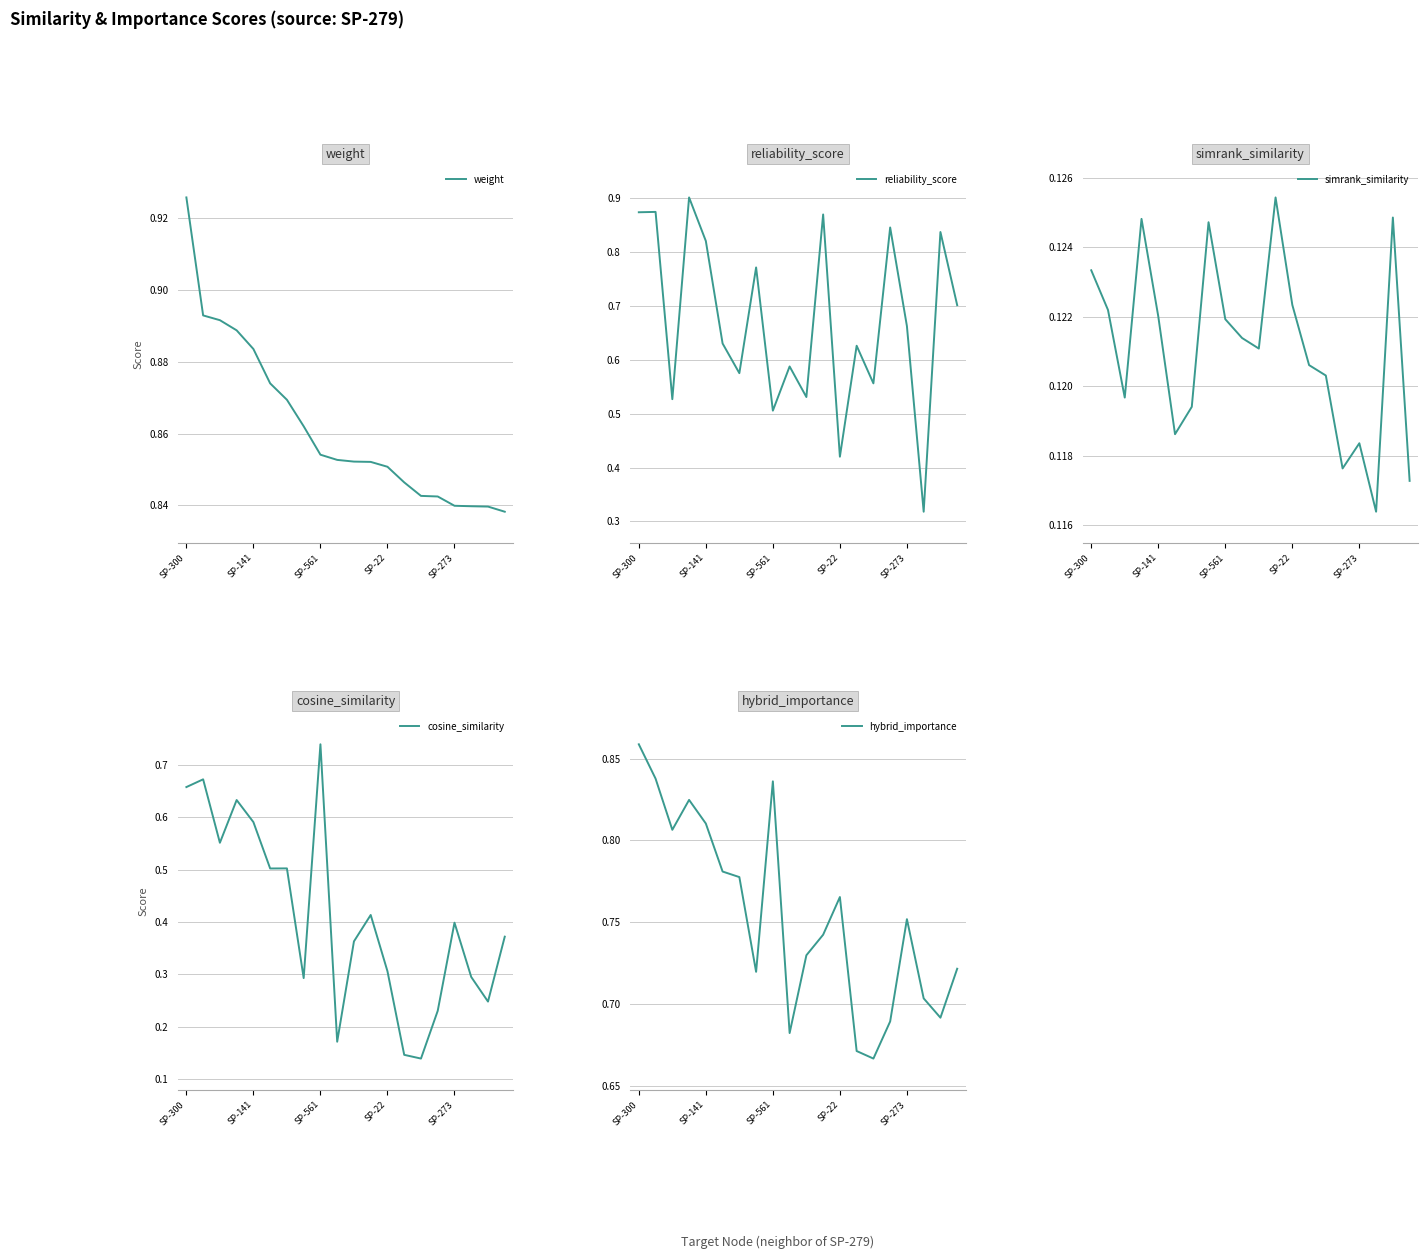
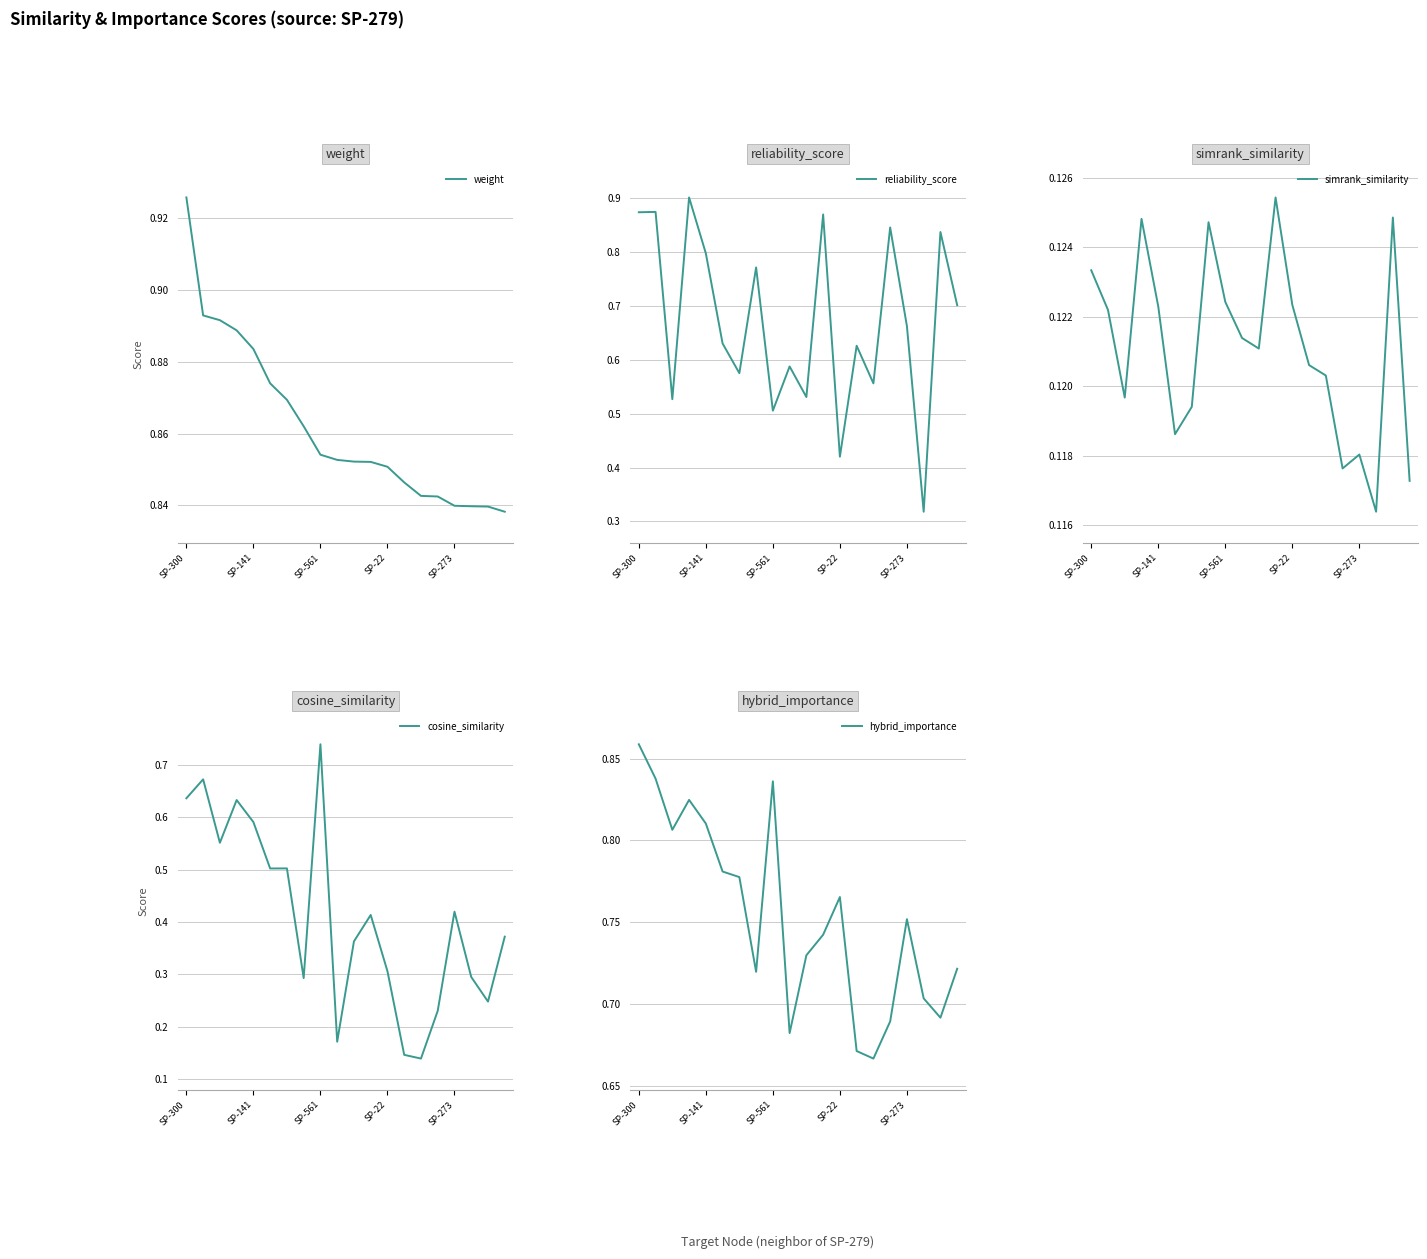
  {
    "weight": {
      "SP-300": 0.926,
      "SP-141": 0.884,
      "SP-561": 0.854,
      "SP-22": 0.851,
      "SP-273": 0.840
    },
    "reliability_score": {
      "SP-300": 0.87,
-     "SP-141": 0.82,
+     "SP-141": 0.80,
      "SP-561": 0.51,
      "SP-22": 0.42,
      "SP-273": 0.66
    },
    "simrank_similarity": {
      "SP-300": 0.1233,
-     "SP-141": 0.1220,
-     "SP-561": 0.1219,
+     "SP-141": 0.1223,
+     "SP-561": 0.1224,
      "SP-22": 0.1223,
-     "SP-273": 0.1184
+     "SP-273": 0.1180
    },
    "cosine_similarity": {
-     "SP-300": 0.66,
+     "SP-300": 0.64,
      "SP-141": 0.59,
      "SP-561": 0.74,
      "SP-22": 0.31,
-     "SP-273": 0.40
+     "SP-273": 0.42
    },
    "hybrid_importance": {
      "SP-300": 0.859,
      "SP-141": 0.810,
      "SP-561": 0.836,
      "SP-22": 0.765,
      "SP-273": 0.752
    }
  }
